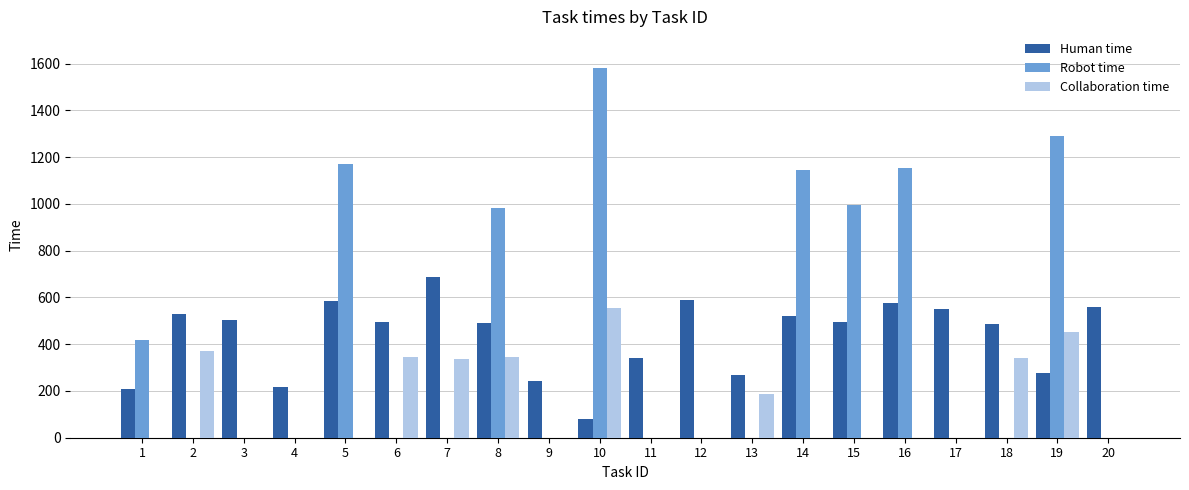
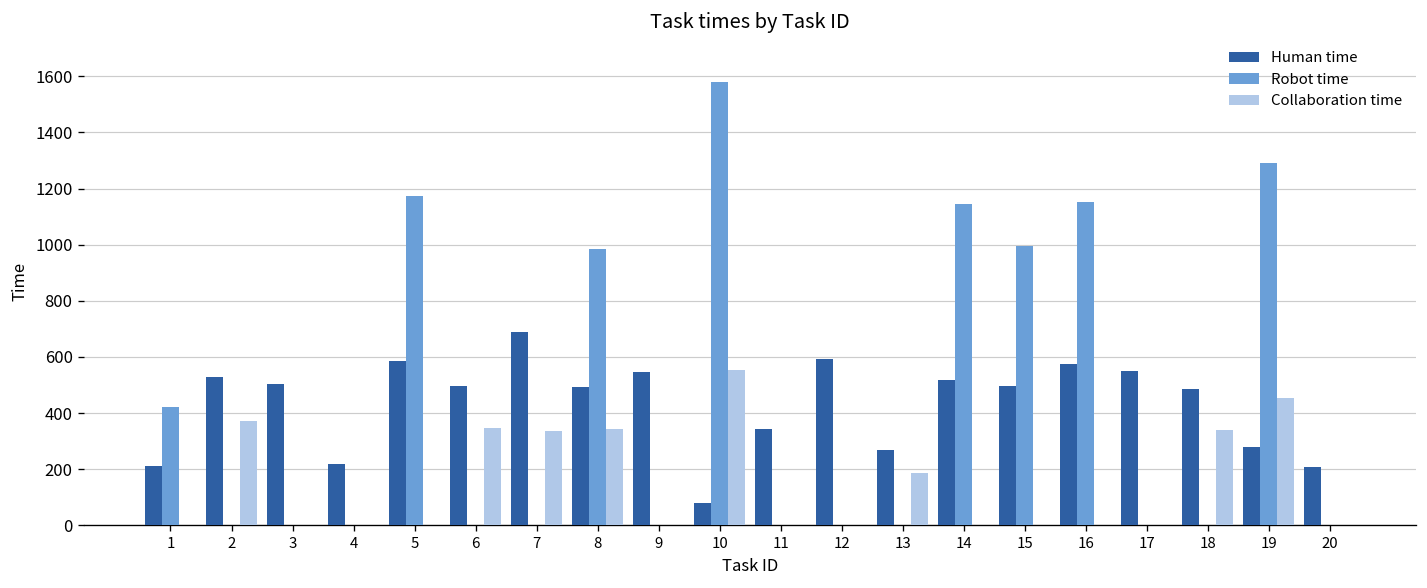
  {
    "Human time": {
      "1": 210,
      "2": 530,
      "3": 500,
      "4": 220,
      "5": 590,
      "6": 500,
      "7": 690,
      "8": 490,
-     "9": 240,
+     "9": 550,
      "10": 80,
      "11": 340,
      "12": 590,
      "13": 270,
      "14": 520,
      "15": 500,
      "16": 580,
      "17": 550,
      "18": 490,
      "19": 280,
-     "20": 560
+     "20": 210
    },
    "Robot time": {
      "1": 420,
      "2": 0,
      "3": 0,
      "4": 0,
      "5": 1170,
      "6": 0,
      "7": 0,
      "8": 980,
      "9": 0,
      "10": 1580,
      "11": 0,
      "12": 0,
      "13": 0,
      "14": 1150,
      "15": 990,
      "16": 1150,
      "17": 0,
      "18": 0,
      "19": 1290,
      "20": 0
    },
    "Collaboration time": {
      "1": 0,
      "2": 370,
      "3": 0,
      "4": 0,
      "5": 0,
      "6": 350,
      "7": 340,
      "8": 340,
      "9": 0,
      "10": 550,
      "11": 0,
      "12": 0,
      "13": 190,
      "14": 0,
      "15": 0,
      "16": 0,
      "17": 0,
      "18": 340,
      "19": 450,
      "20": 0
    }
  }
